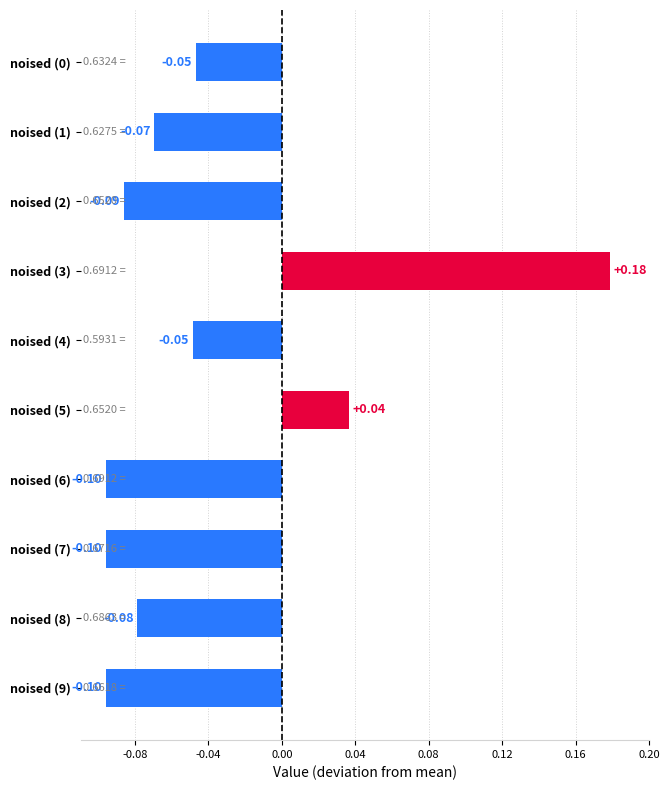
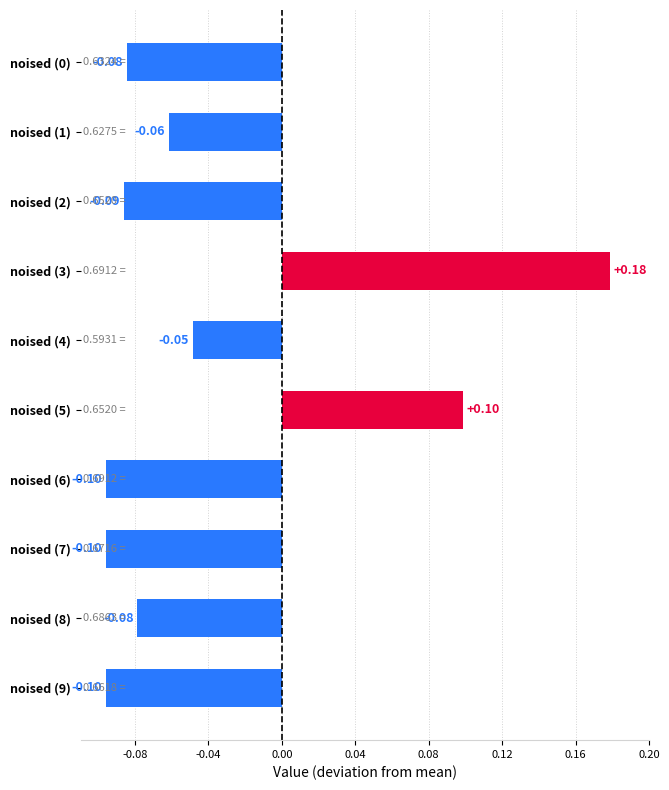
  {
-   "noised (0)": "-0.05",
-   "noised (1)": "-0.07",
+   "noised (0)": "-0.08",
+   "noised (1)": "-0.06",
    "noised (3)": "+0.18",
    "noised (4)": "-0.05",
-   "noised (5)": "+0.04"
+   "noised (5)": "+0.10"
  }
